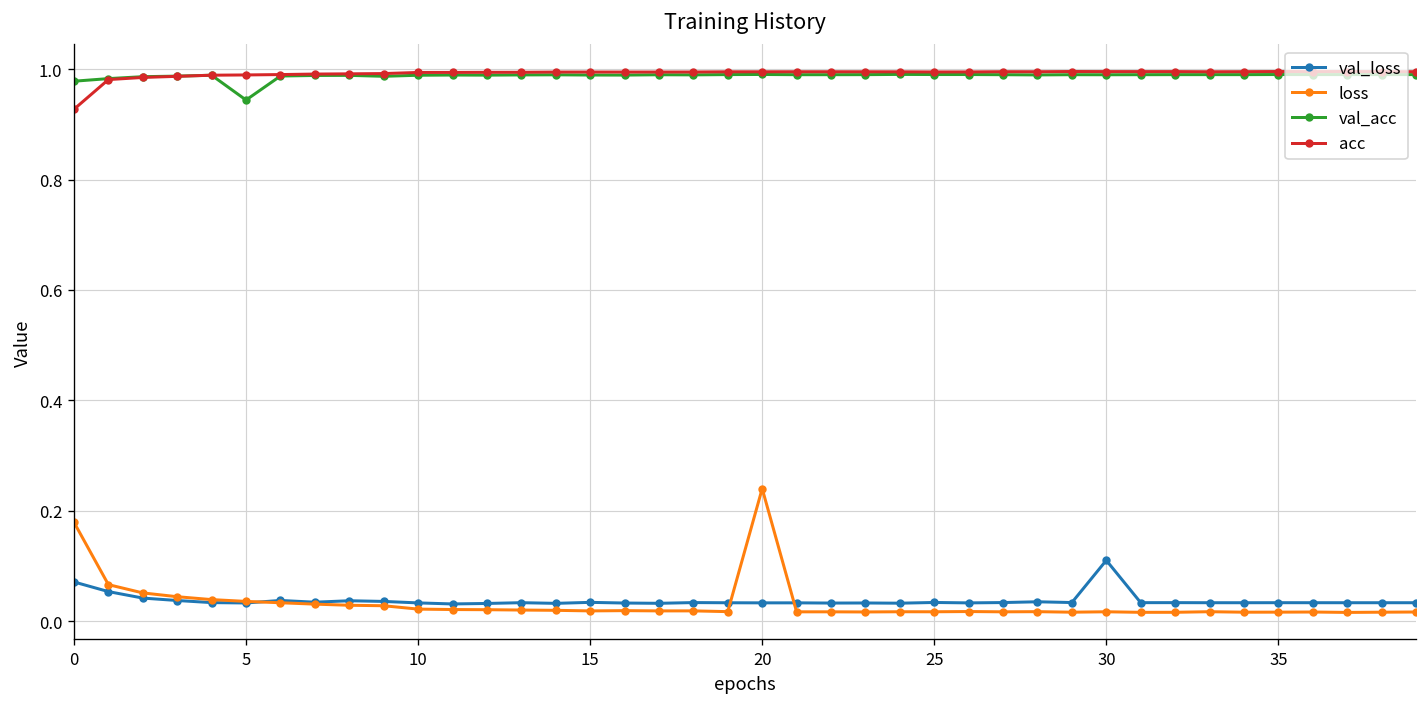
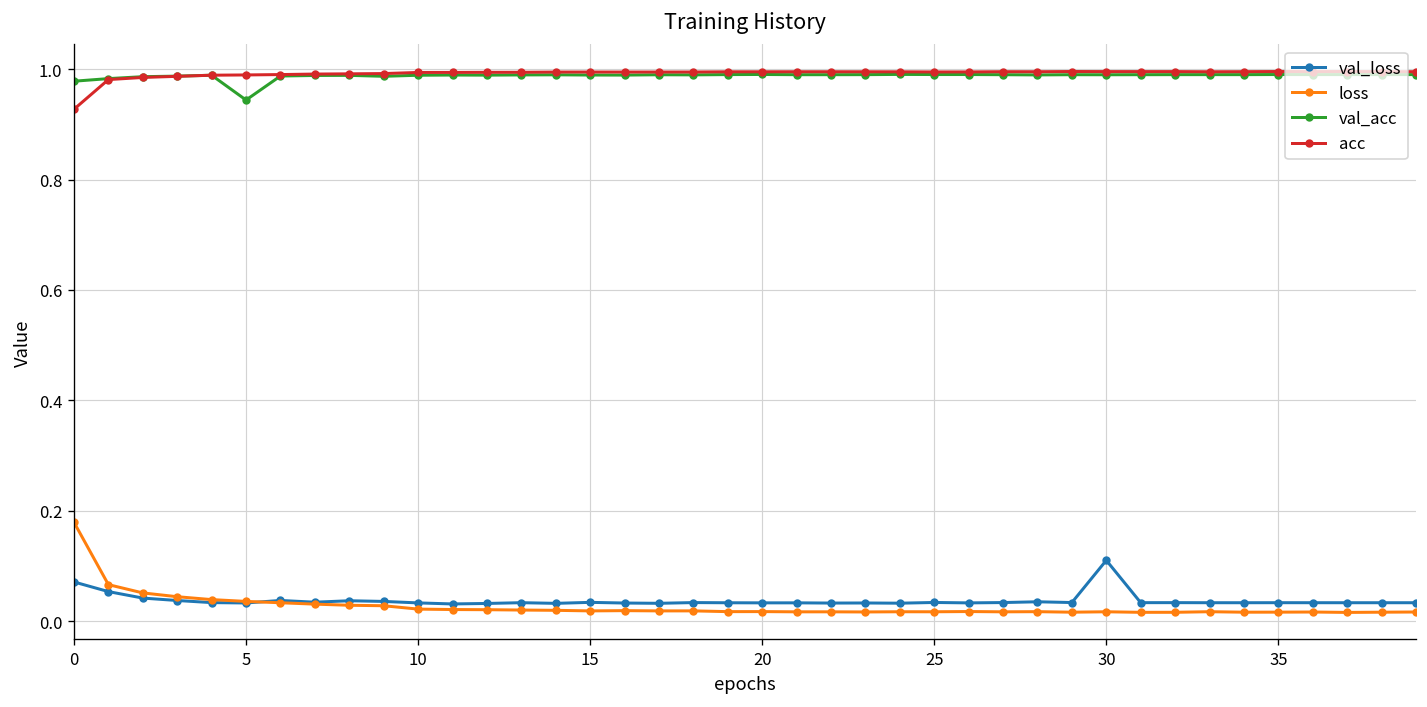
  {
    "val_loss": {
      "0": 0.07,
      "10": 0.03,
      "15": 0.03,
      "20": 0.03,
      "25": 0.03,
      "30": 0.11,
      "35": 0.03
    },
    "loss": {
      "0": 0.18,
      "10": 0.02,
      "15": 0.02,
-     "20": 0.24,
+     "20": 0.02,
      "25": 0.02,
      "30": 0.02,
      "35": 0.02
    },
    "val_acc": {
      "0": 0.98,
      "5": 0.94,
      "30": 0.99
    },
    "acc": {
      "0": 0.93,
      "5": 0.99,
      "30": 1.00
    }
  }
